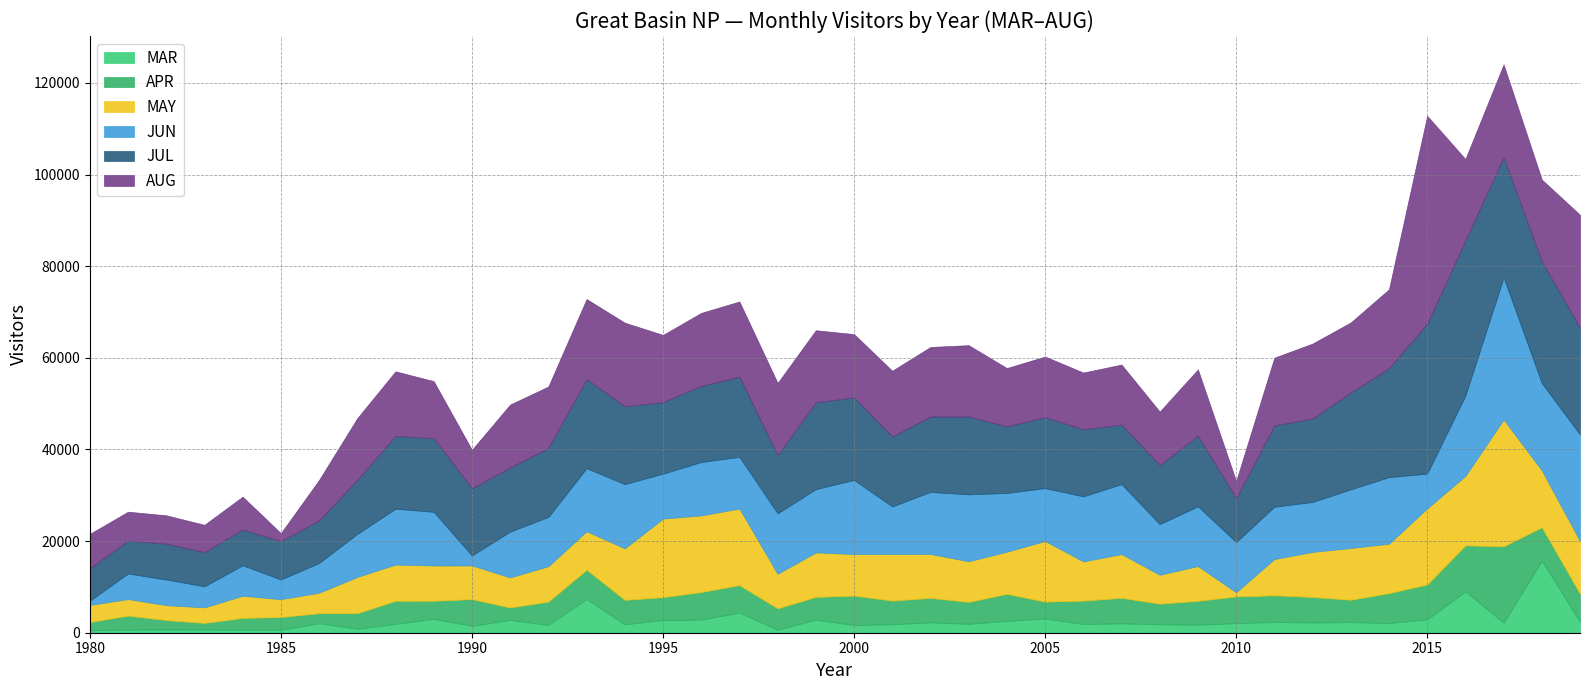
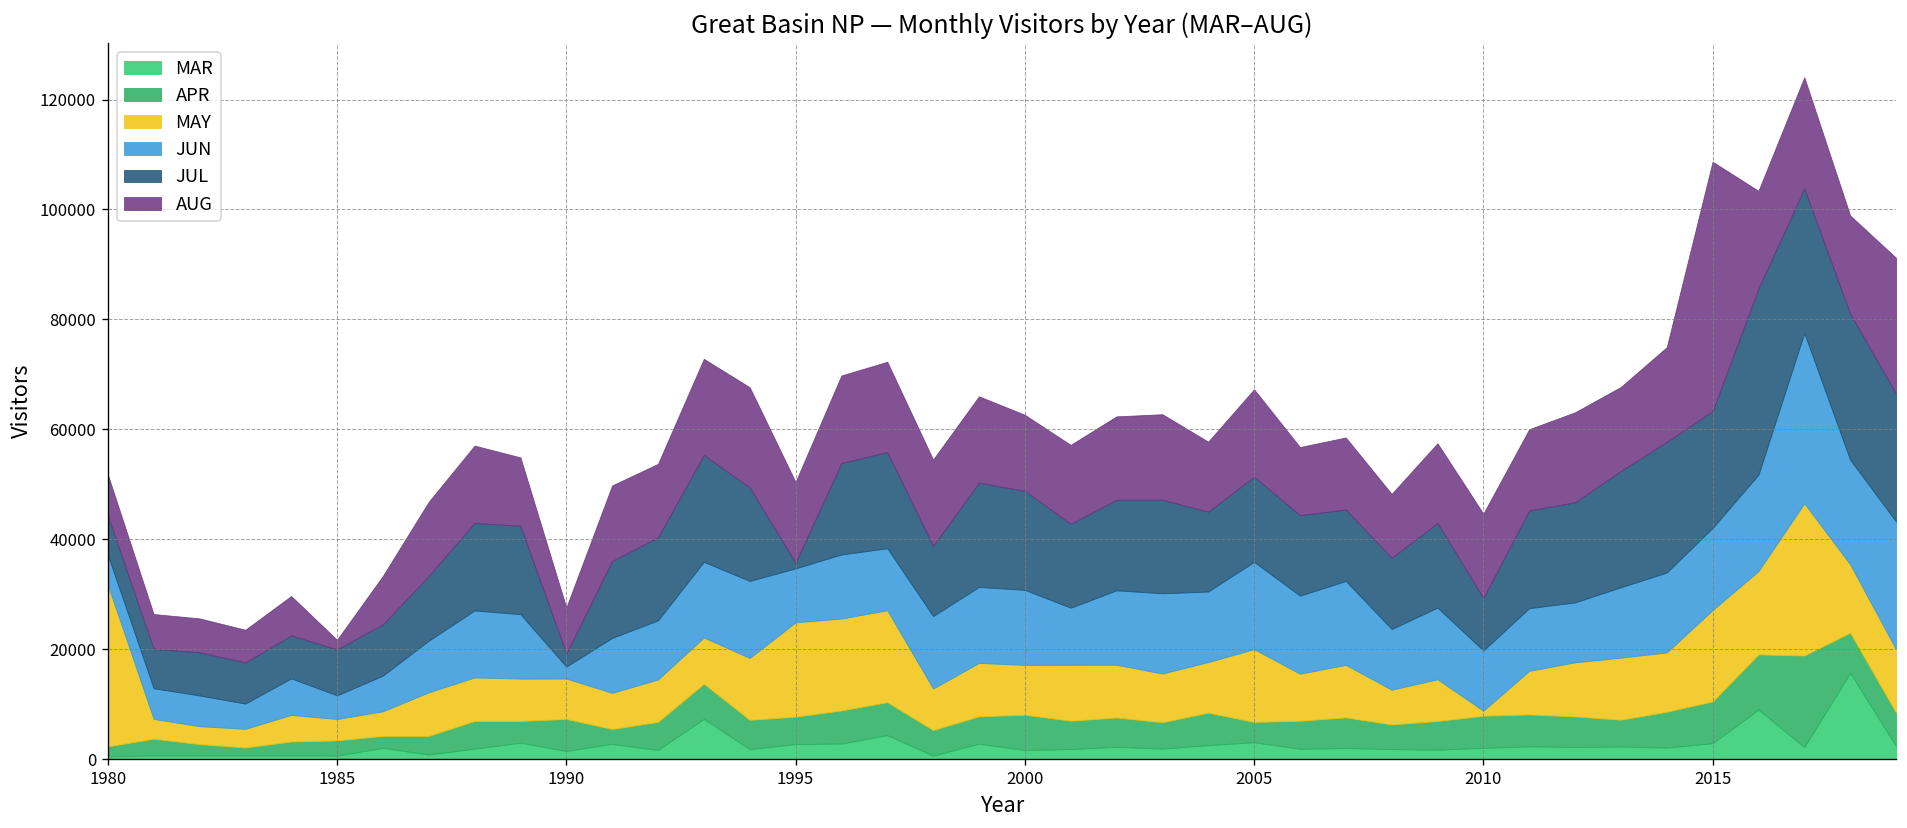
  {
    "MAY": {
-     "1980": 4000,
+     "1980": 29000,
      "1985": 4000,
      "1990": 7000,
      "1995": 17000,
      "2000": 9000,
      "2005": 13000,
      "2010": 1000,
      "2015": 17000
    },
    "JUN": {
-     "1980": 1000,
+     "1980": 5000,
      "1985": 4000,
      "1990": 2000,
      "1995": 10000,
-     "2000": 16000,
-     "2005": 12000,
+     "2000": 14000,
+     "2005": 16000,
      "2010": 11000,
-     "2015": 8000
+     "2015": 15000
    },
    "JUL": {
      "1980": 7000,
      "1985": 8000,
-     "1990": 15000,
-     "1995": 16000,
+     "1990": 2000,
+     "1995": 1000,
      "2000": 18000,
      "2005": 15000,
      "2010": 10000,
-     "2015": 33000
+     "2015": 21000
    },
    "AUG": {
      "1980": 7000,
      "1985": 2000,
      "1990": 8000,
      "1995": 15000,
      "2000": 14000,
-     "2005": 13000,
-     "2010": 4000,
+     "2005": 16000,
+     "2010": 15000,
      "2015": 45000
    }
  }
